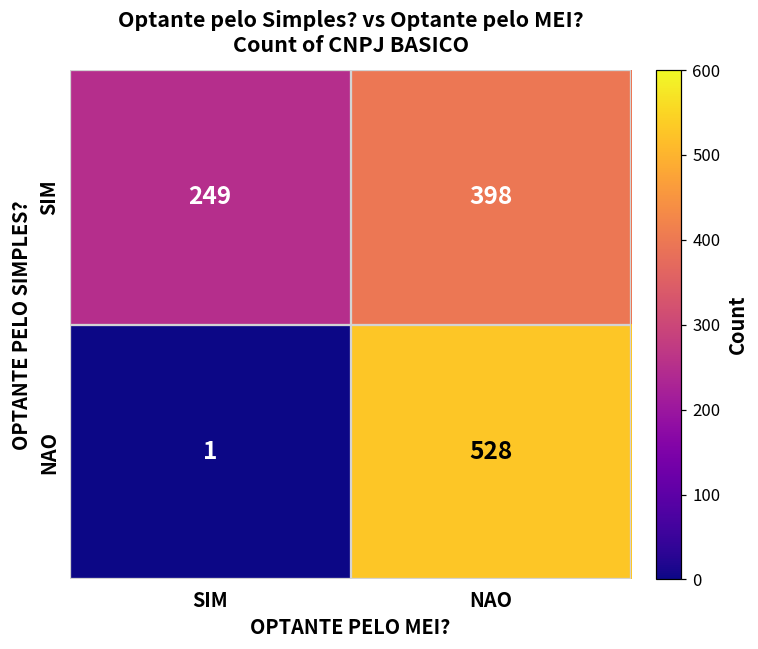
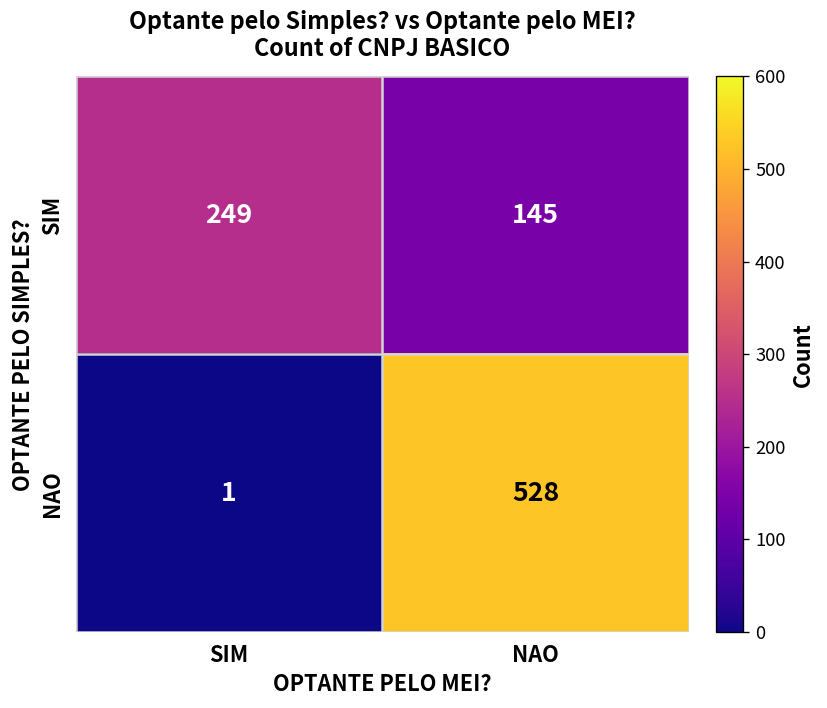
  {
    "SIM": {
      "SIM": 249,
-     "NAO": 398
+     "NAO": 145
    },
    "NAO": {
      "SIM": 1,
      "NAO": 528
    }
  }
